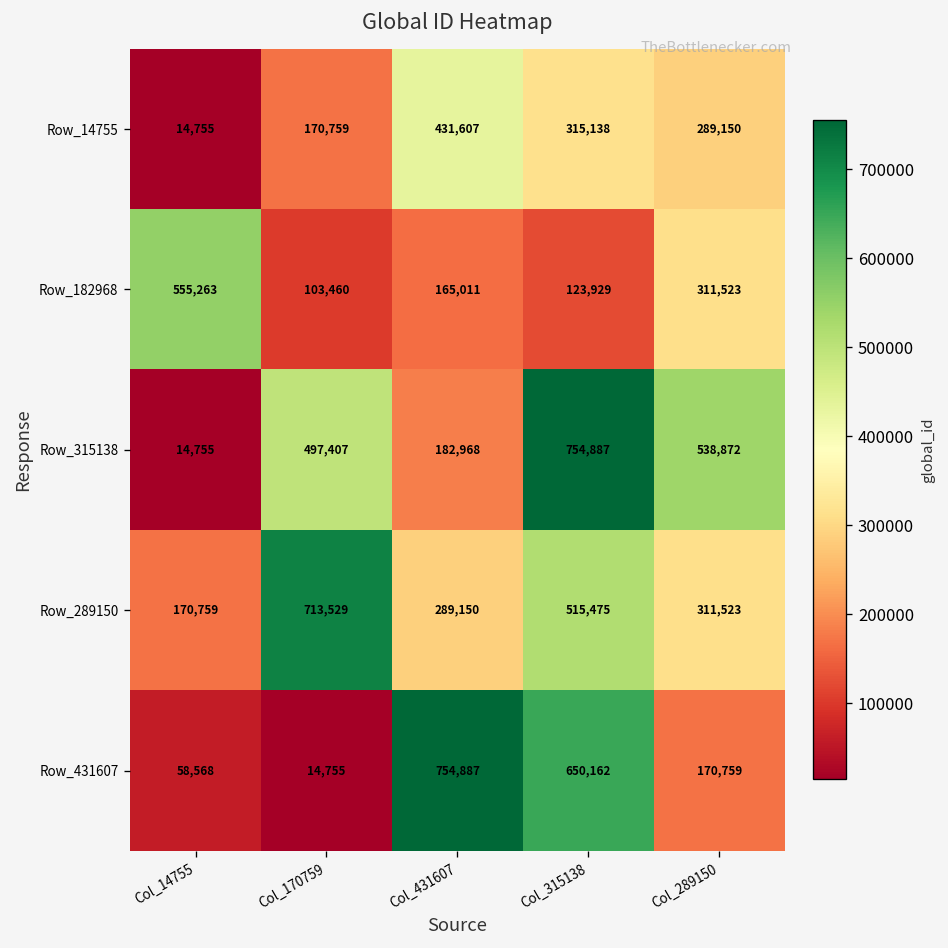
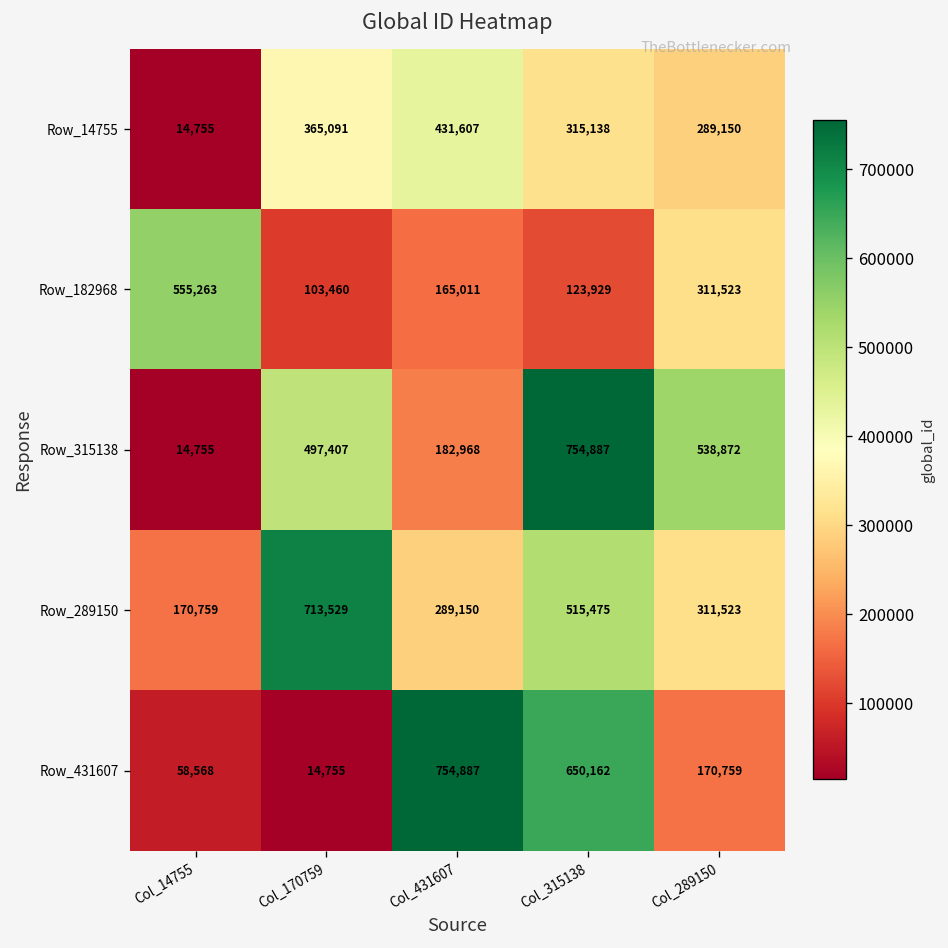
  {
    "Row_14755": {
      "Col_14755": "14,755",
-     "Col_170759": "170,759",
+     "Col_170759": "365,091",
      "Col_431607": "431,607",
      "Col_315138": "315,138",
      "Col_289150": "289,150"
    },
    "Row_182968": {
      "Col_14755": "555,263",
      "Col_170759": "103,460",
      "Col_431607": "165,011",
      "Col_315138": "123,929",
      "Col_289150": "311,523"
    },
    "Row_315138": {
      "Col_14755": "14,755",
      "Col_170759": "497,407",
      "Col_431607": "182,968",
      "Col_315138": "754,887",
      "Col_289150": "538,872"
    },
    "Row_289150": {
      "Col_14755": "170,759",
      "Col_170759": "713,529",
      "Col_431607": "289,150",
      "Col_315138": "515,475",
      "Col_289150": "311,523"
    },
    "Row_431607": {
      "Col_14755": "58,568",
      "Col_170759": "14,755",
      "Col_431607": "754,887",
      "Col_315138": "650,162",
      "Col_289150": "170,759"
    }
  }
